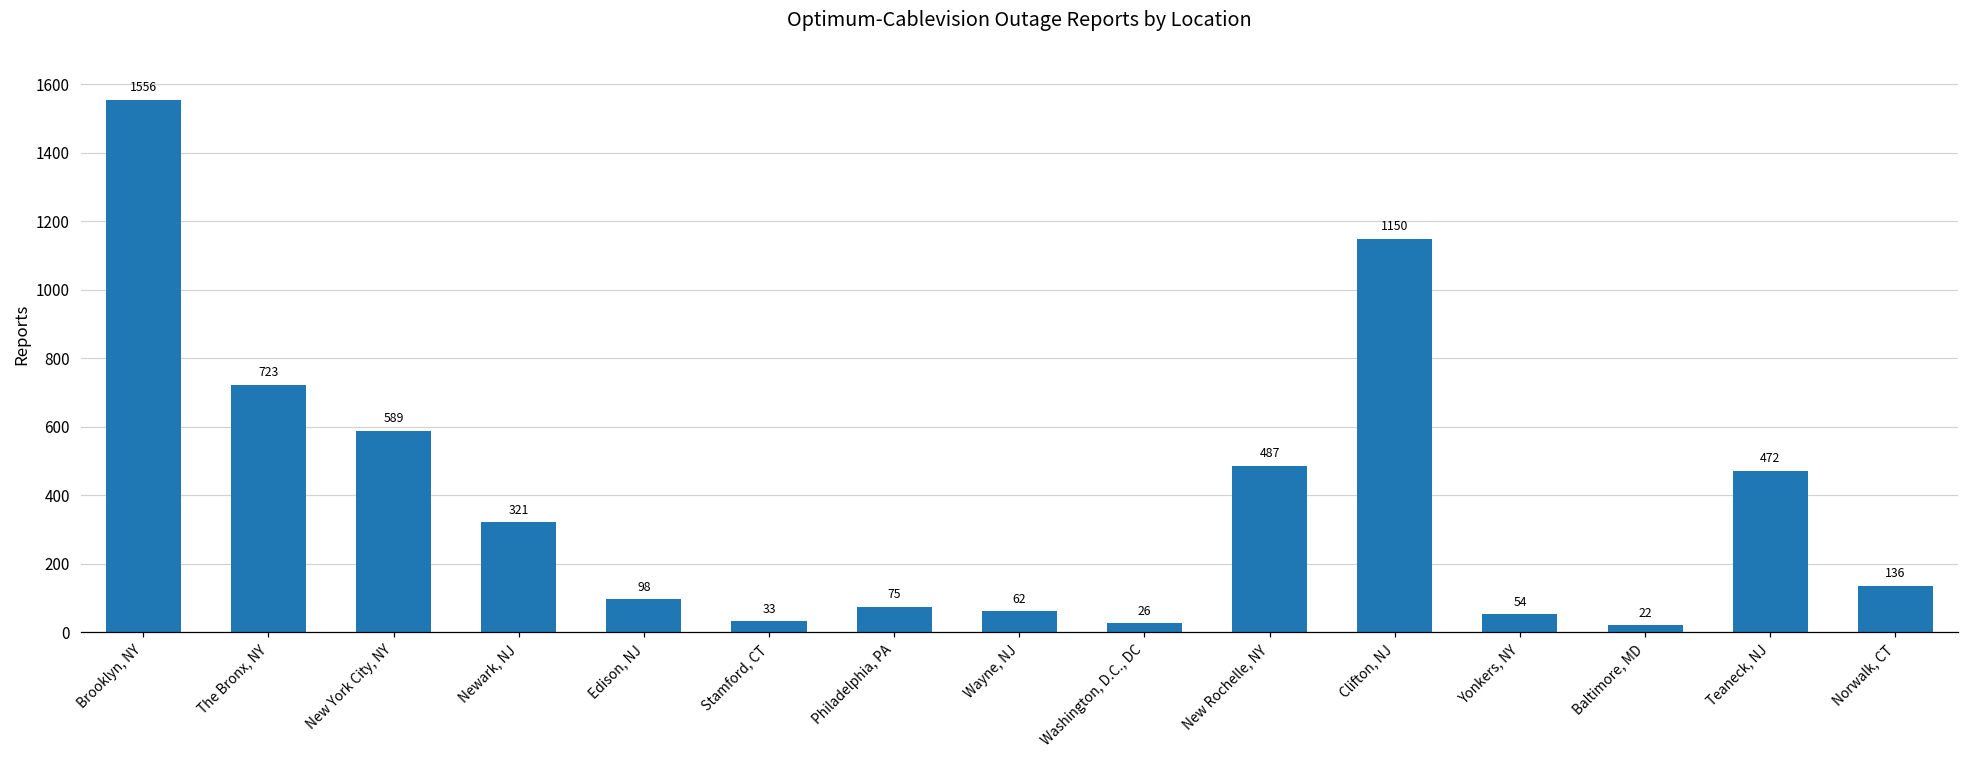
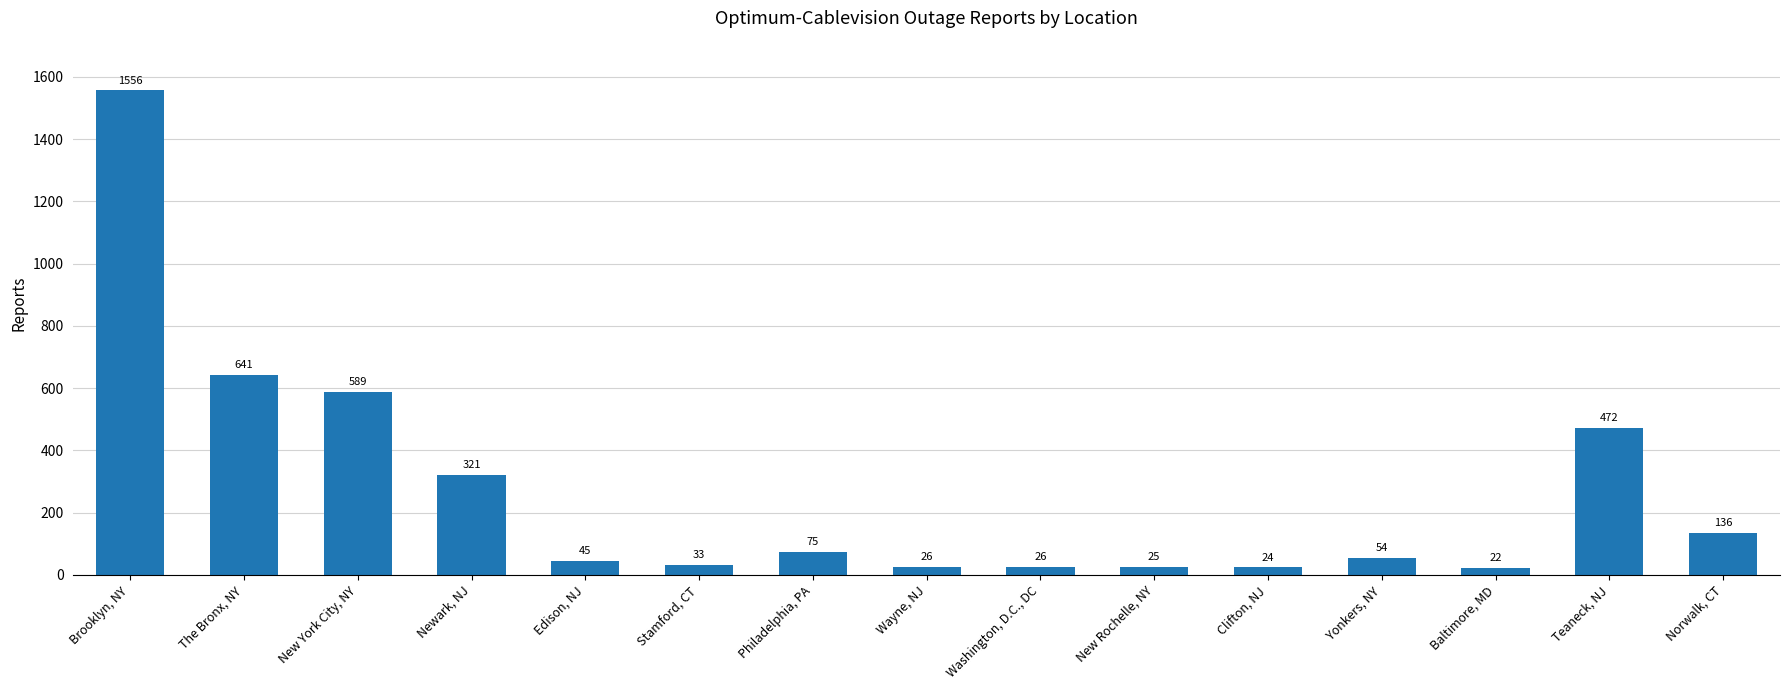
  {
    "Brooklyn, NY": 1556,
-   "The Bronx, NY": 723,
+   "The Bronx, NY": 641,
    "New York City, NY": 589,
    "Newark, NJ": 321,
-   "Edison, NJ": 98,
+   "Edison, NJ": 45,
    "Stamford, CT": 33,
    "Philadelphia, PA": 75,
-   "Wayne, NJ": 62,
+   "Wayne, NJ": 26,
    "Washington, D.C., DC": 26,
-   "New Rochelle, NY": 487,
-   "Clifton, NJ": 1150,
+   "New Rochelle, NY": 25,
+   "Clifton, NJ": 24,
    "Yonkers, NY": 54,
    "Baltimore, MD": 22,
    "Teaneck, NJ": 472,
    "Norwalk, CT": 136
  }
